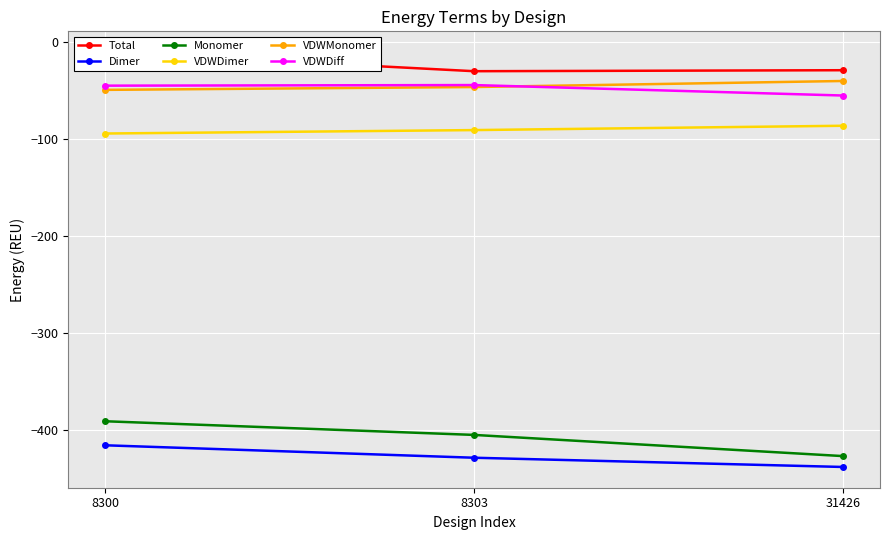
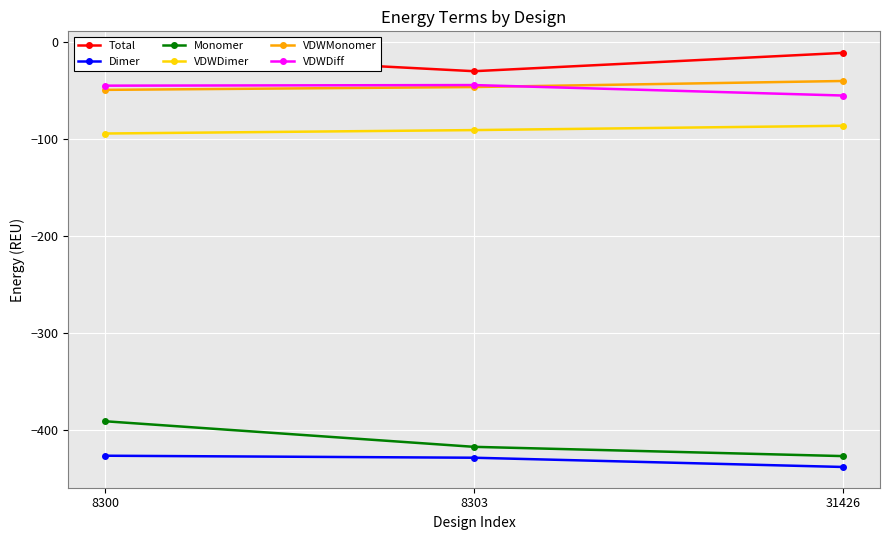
  {
    "Total": {
      "8303": -30,
-     "31426": -30
+     "31426": -10
    },
    "Dimer": {
-     "8300": -420,
+     "8300": -430,
      "8303": -430,
      "31426": -440
    },
    "Monomer": {
      "8300": -390,
-     "8303": -410,
+     "8303": -420,
      "31426": -430
    },
    "VDWDiff": {
      "8300": -50,
      "31426": -60
    }
  }
